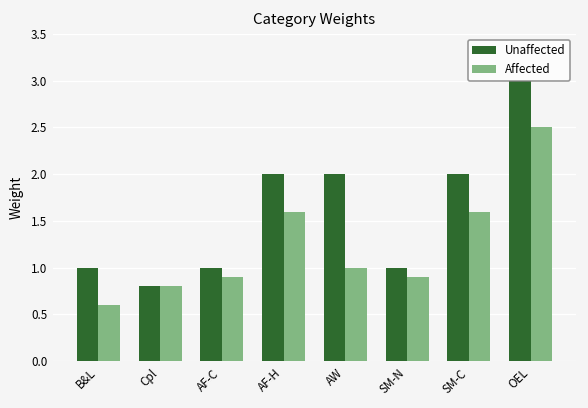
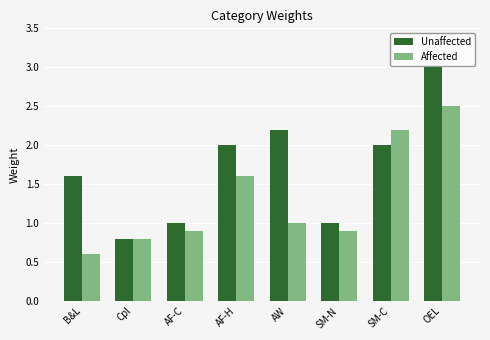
  {
    "Unaffected": {
-     "B&L": 1.0,
+     "B&L": 1.6,
      "Cpl": 0.8,
      "AF-C": 1.0,
      "AF-H": 2.0,
-     "AW": 2.0,
+     "AW": 2.2,
      "SM-N": 1.0,
      "SM-C": 2.0,
      "OEL": 3.0
    },
    "Affected": {
      "B&L": 0.6,
      "Cpl": 0.8,
      "AF-C": 0.9,
      "AF-H": 1.6,
      "AW": 1.0,
      "SM-N": 0.9,
-     "SM-C": 1.6,
+     "SM-C": 2.2,
      "OEL": 2.5
    }
  }
